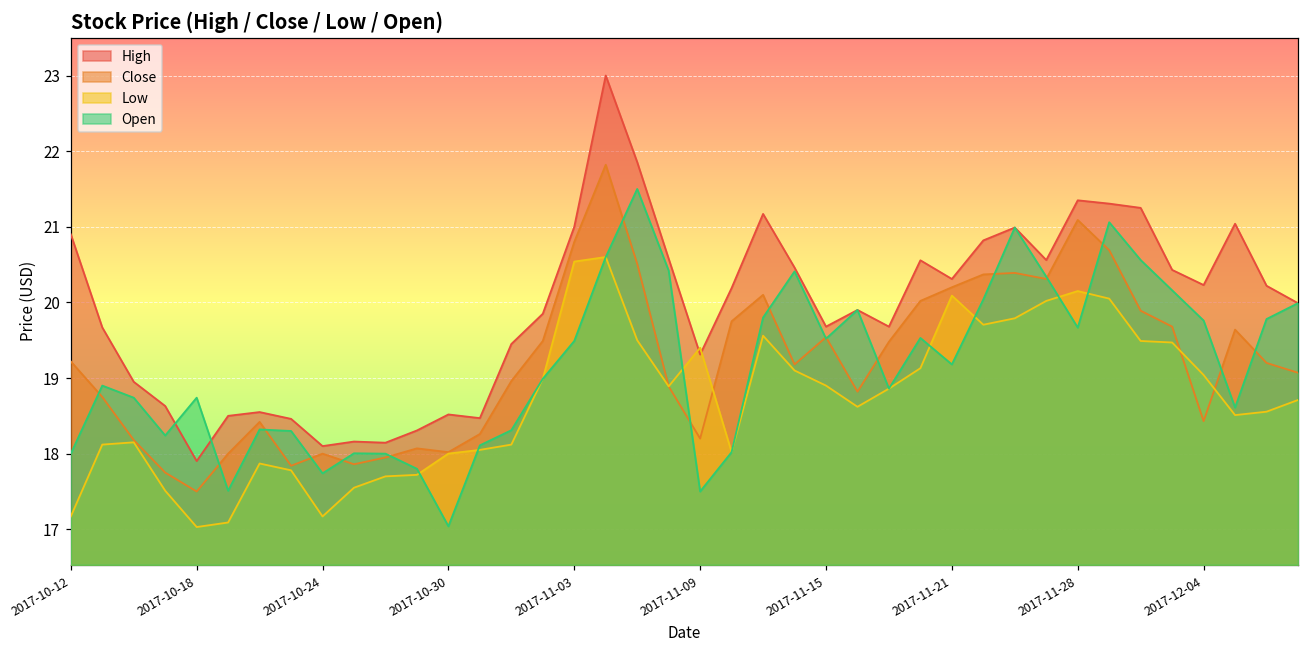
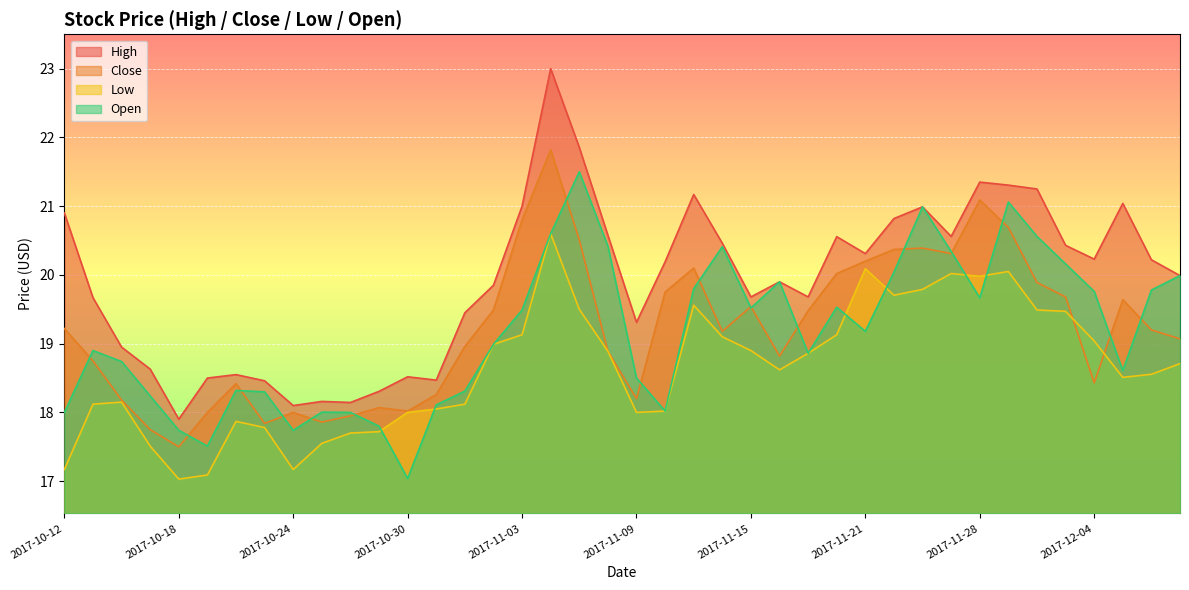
  {
    "Low": {
      "2017-10-12": 17.2,
      "2017-10-18": 17.0,
      "2017-10-24": 17.2,
-     "2017-11-03": 20.5,
-     "2017-11-09": 19.4,
+     "2017-11-03": 19.1,
+     "2017-11-09": 18.0,
      "2017-11-15": 18.9,
      "2017-11-21": 20.1,
-     "2017-11-28": 20.2,
+     "2017-11-28": 20.0,
      "2017-12-04": 19.0
    },
    "Open": {
      "2017-10-12": 18.0,
-     "2017-10-18": 18.7,
+     "2017-10-18": 17.7,
      "2017-10-24": 17.7,
      "2017-10-30": 17.0,
      "2017-11-03": 19.5,
-     "2017-11-09": 17.5,
+     "2017-11-09": 18.5,
      "2017-11-21": 19.2,
      "2017-11-28": 19.7,
      "2017-12-04": 19.8
    }
  }
